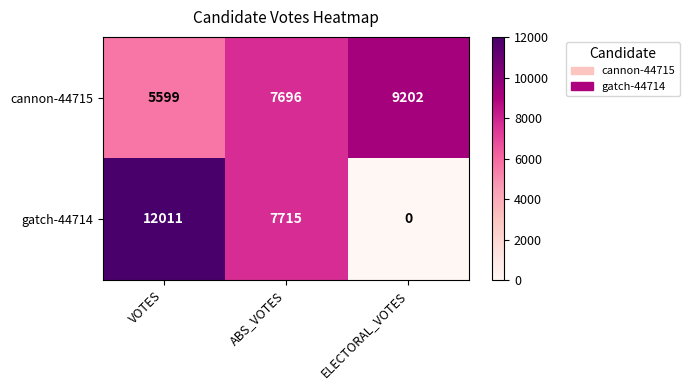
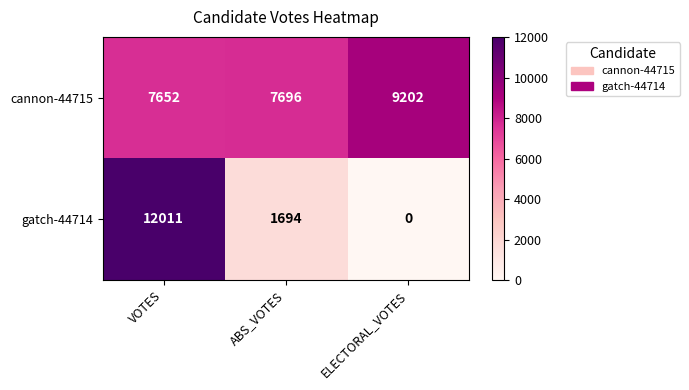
  {
    "cannon-44715": {
-     "VOTES": 5599,
+     "VOTES": 7652,
      "ABS_VOTES": 7696,
      "ELECTORAL_VOTES": 9202
    },
    "gatch-44714": {
      "VOTES": 12011,
-     "ABS_VOTES": 7715,
+     "ABS_VOTES": 1694,
      "ELECTORAL_VOTES": 0
    }
  }
